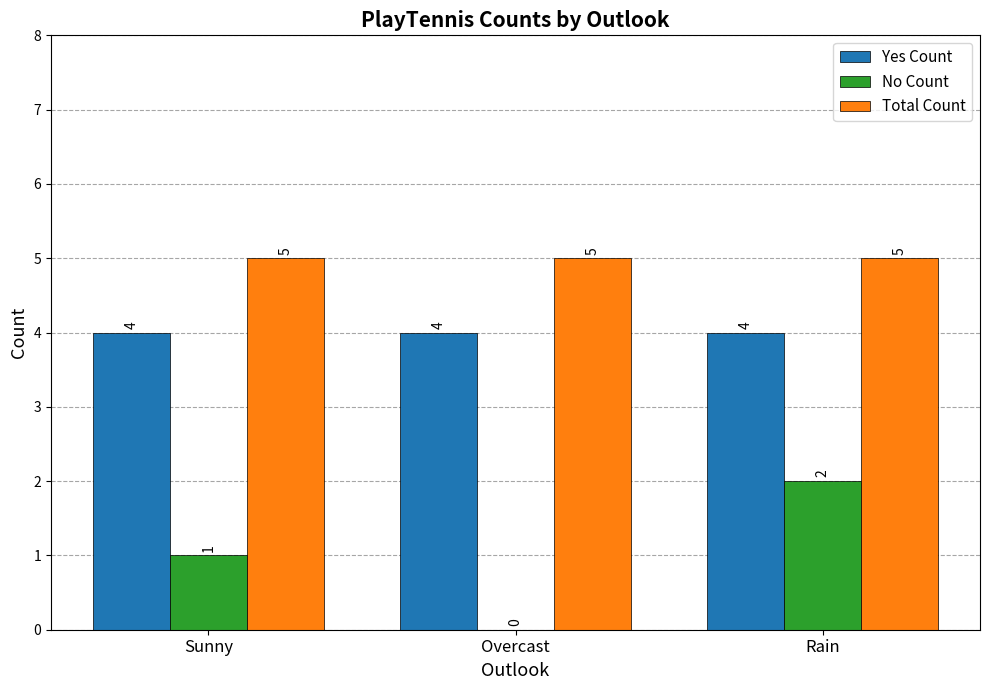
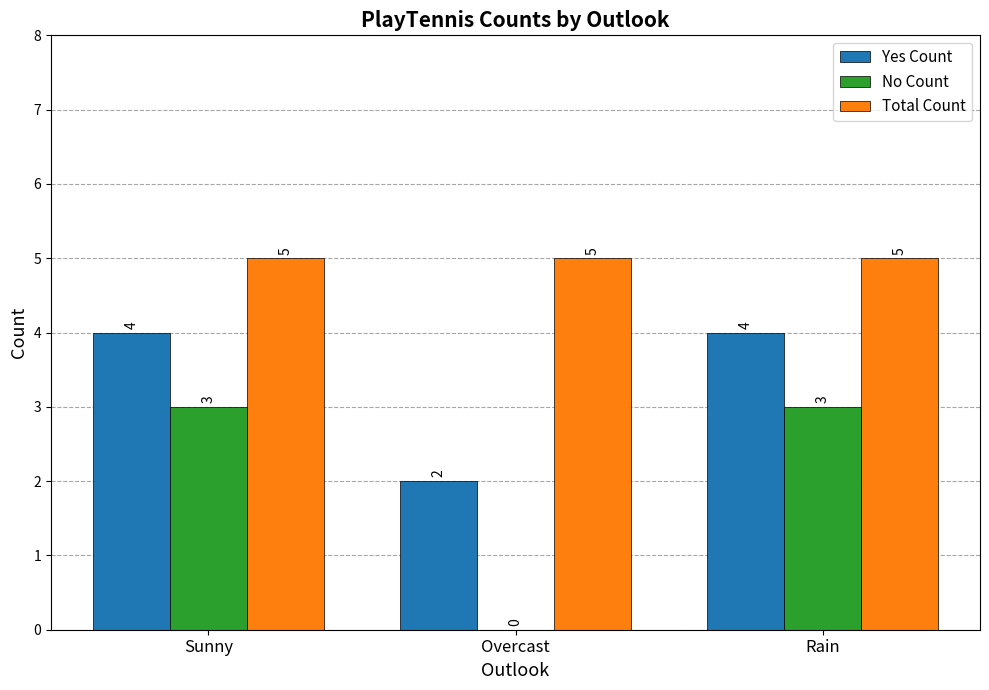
  {
    "Yes Count": {
      "Sunny": 4,
-     "Overcast": 4,
+     "Overcast": 2,
      "Rain": 4
    },
    "No Count": {
-     "Sunny": 1,
+     "Sunny": 3,
      "Overcast": 0,
-     "Rain": 2
+     "Rain": 3
    },
    "Total Count": {
      "Sunny": 5,
      "Overcast": 5,
      "Rain": 5
    }
  }
